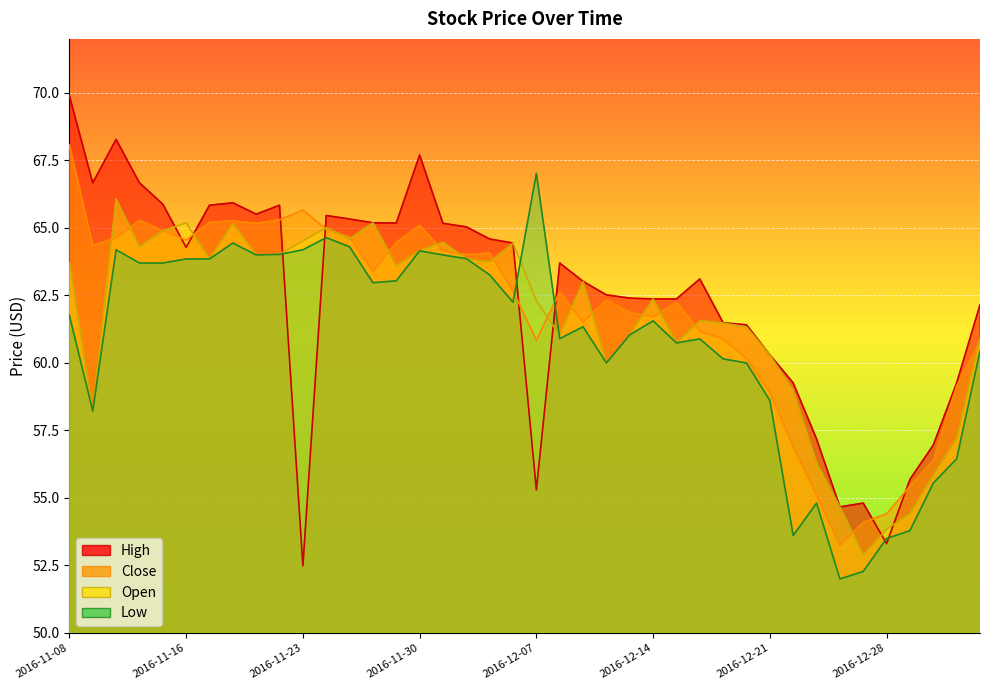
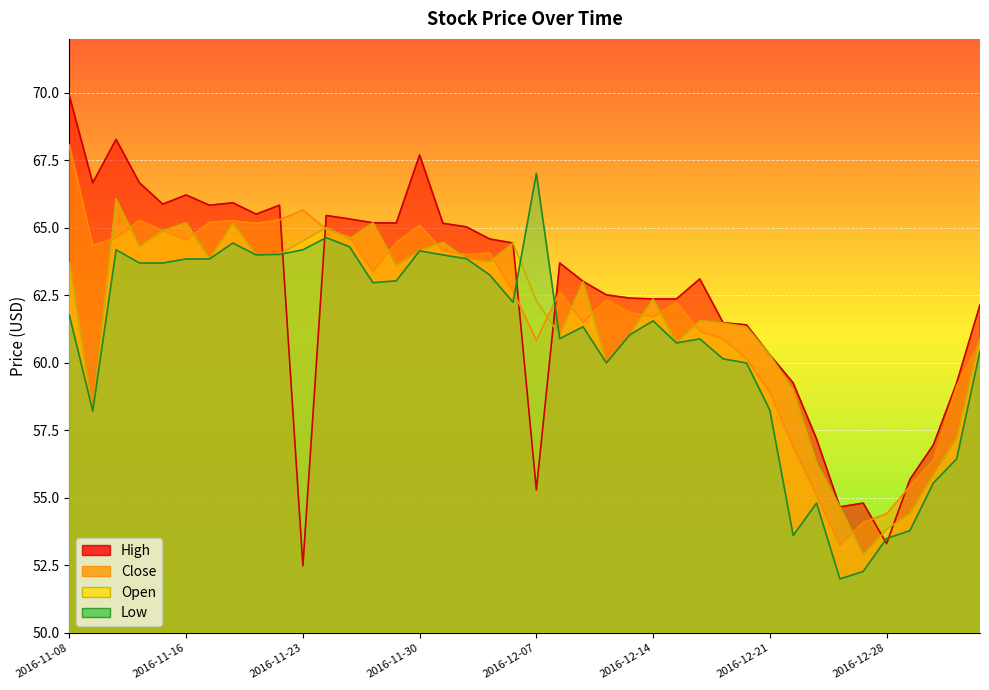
  {
    "High": {
      "2016-11-08": 69.9,
-     "2016-11-16": 64.3,
+     "2016-11-16": 66.2,
      "2016-11-23": 52.5,
      "2016-11-30": 67.7,
      "2016-12-07": 55.3,
      "2016-12-28": 53.3
    },
    "Low": {
      "2016-11-08": 61.8,
      "2016-11-16": 63.9,
      "2016-11-23": 64.2,
      "2016-12-07": 67.0,
      "2016-12-14": 61.6,
-     "2016-12-21": 58.6,
+     "2016-12-21": 58.3,
      "2016-12-28": 53.5
    }
  }
